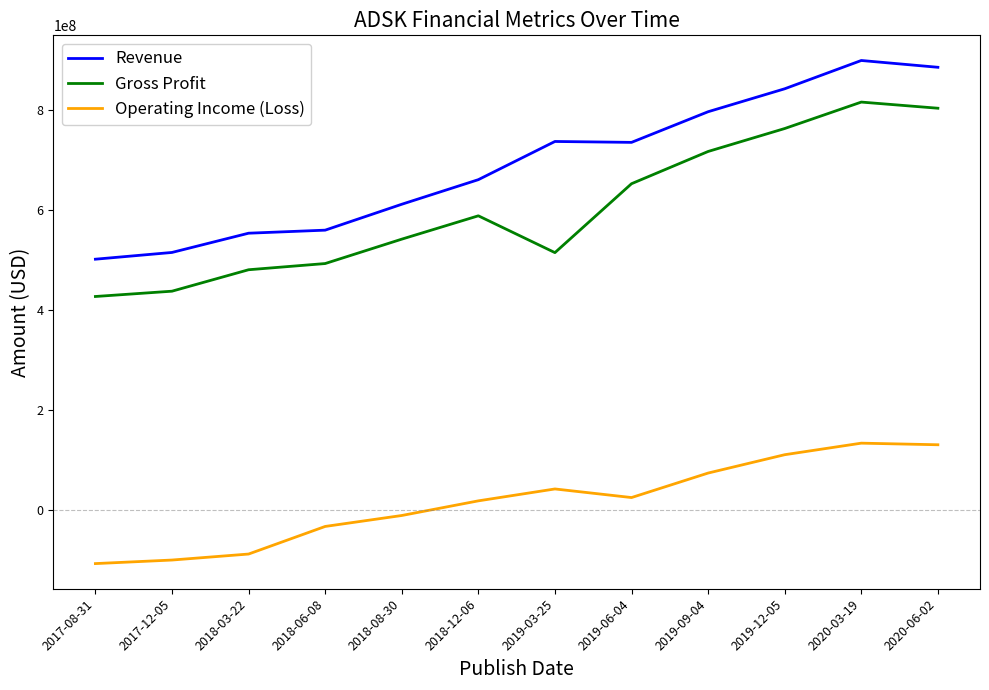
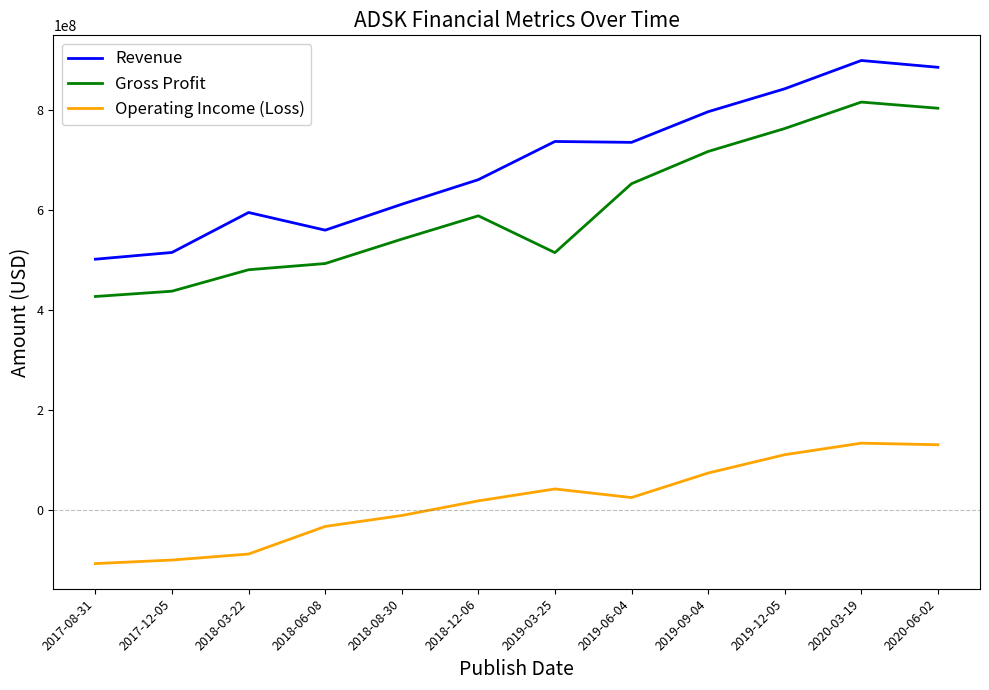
  {
    "Revenue": {
      "2017-08-31": 500000000,
      "2017-12-05": 520000000,
-     "2018-03-22": 550000000,
+     "2018-03-22": 600000000,
      "2018-06-08": 560000000,
      "2018-08-30": 610000000,
      "2018-12-06": 660000000,
      "2019-03-25": 740000000,
      "2019-06-04": 740000000,
      "2019-09-04": 800000000,
      "2019-12-05": 840000000,
      "2020-03-19": 900000000,
      "2020-06-02": 890000000
    },
    "Gross Profit": {
      "2017-08-31": 430000000,
      "2017-12-05": 440000000,
      "2018-03-22": 480000000,
      "2018-06-08": 490000000,
      "2018-08-30": 540000000,
      "2018-12-06": 590000000,
      "2019-03-25": 510000000,
      "2019-06-04": 650000000,
      "2019-09-04": 720000000,
      "2019-12-05": 760000000,
      "2020-03-19": 820000000,
      "2020-06-02": 800000000
    },
    "Operating Income (Loss)": {
      "2017-08-31": -110000000,
      "2017-12-05": -100000000,
      "2018-03-22": -90000000,
      "2018-06-08": -30000000,
      "2018-08-30": -10000000,
      "2018-12-06": 20000000,
      "2019-03-25": 40000000,
      "2019-06-04": 30000000,
      "2019-09-04": 70000000,
      "2019-12-05": 110000000,
      "2020-03-19": 130000000,
      "2020-06-02": 130000000
    }
  }
